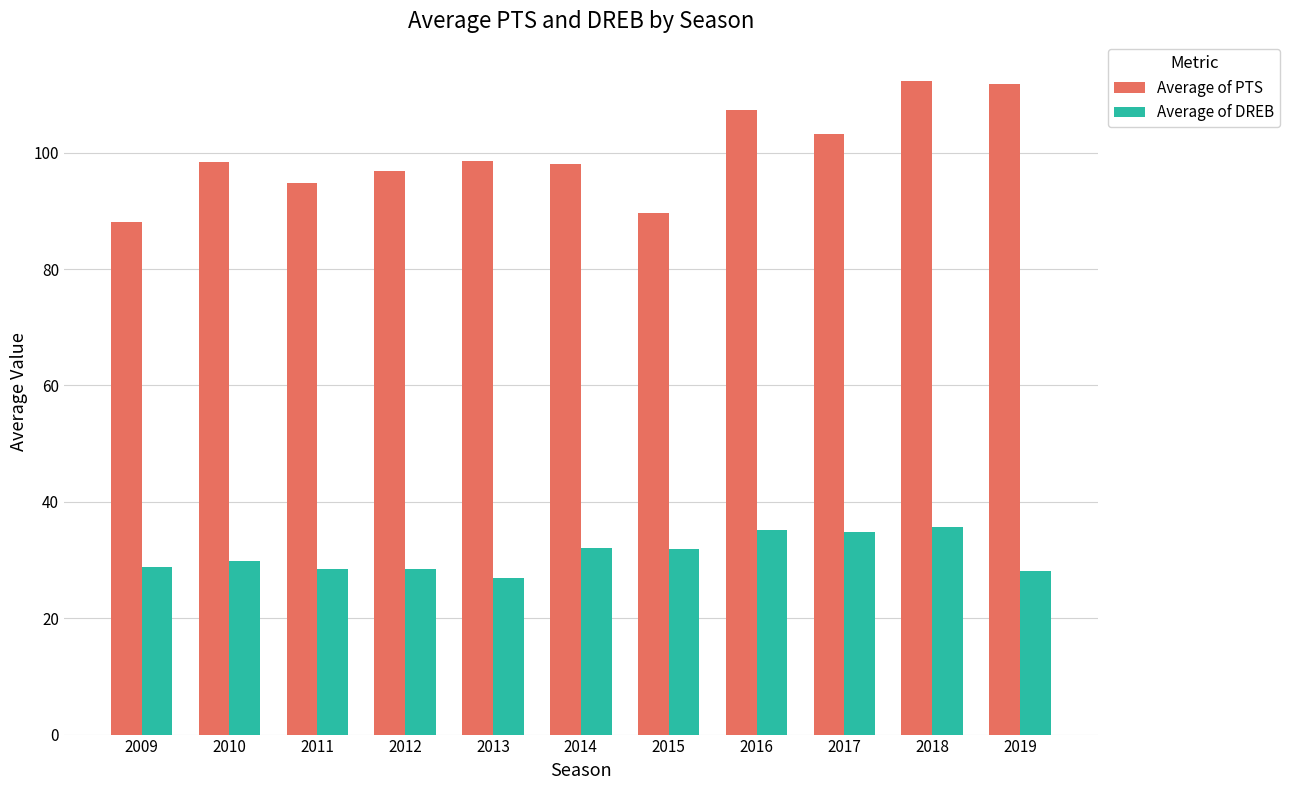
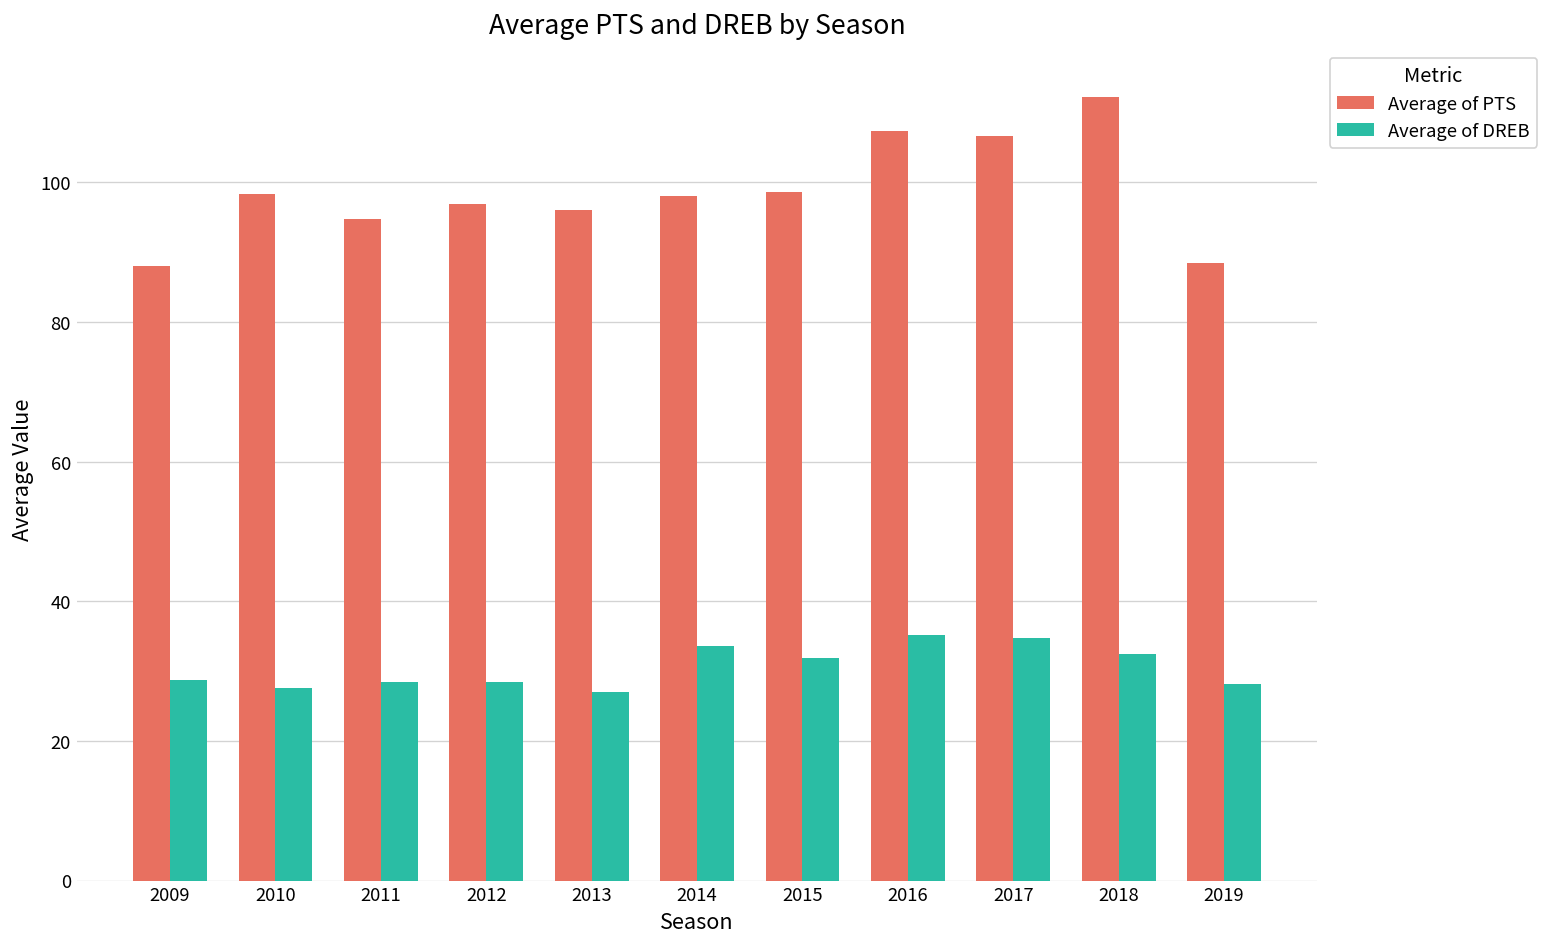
  {
    "Average of PTS": {
      "2009": 88,
      "2010": 98,
      "2011": 95,
      "2012": 97,
-     "2013": 99,
+     "2013": 96,
      "2014": 98,
-     "2015": 90,
+     "2015": 99,
      "2016": 107,
-     "2017": 103,
+     "2017": 107,
      "2018": 112,
-     "2019": 112
+     "2019": 88
    },
    "Average of DREB": {
      "2009": 29,
-     "2010": 30,
+     "2010": 28,
      "2011": 28,
      "2012": 29,
      "2013": 27,
-     "2014": 32,
+     "2014": 34,
      "2015": 32,
      "2016": 35,
      "2017": 35,
-     "2018": 36,
+     "2018": 32,
      "2019": 28
    }
  }
